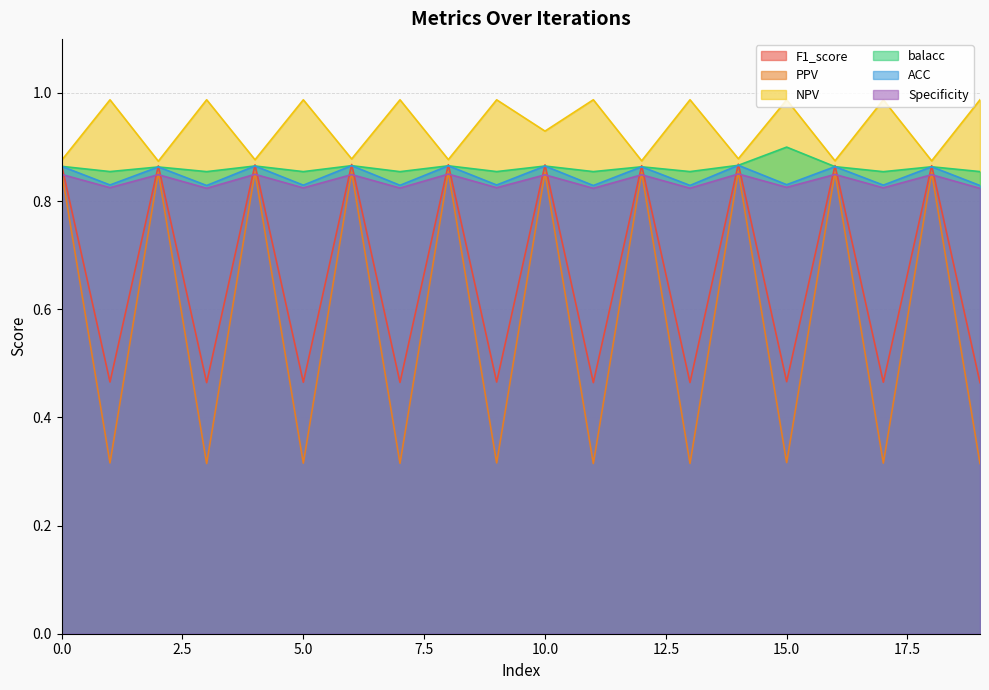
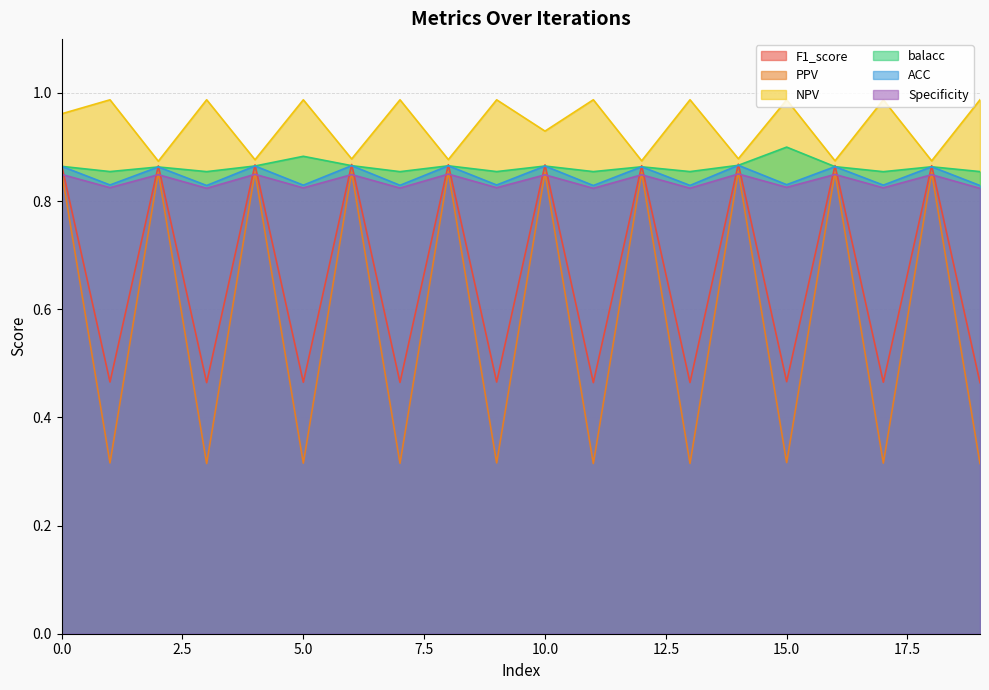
  {
    "NPV": {
-     "0.0": 0.88,
+     "0.0": 0.96,
      "5.0": 0.99,
      "10.0": 0.93
    },
    "balacc": {
-     "5.0": 0.85,
+     "5.0": 0.88,
      "15.0": 0.90
    },
    "ACC": {
      "5.0": 0.83,
      "15.0": 0.83
    },
    "Specificity": {
      "5.0": 0.82,
      "15.0": 0.83
    }
  }
